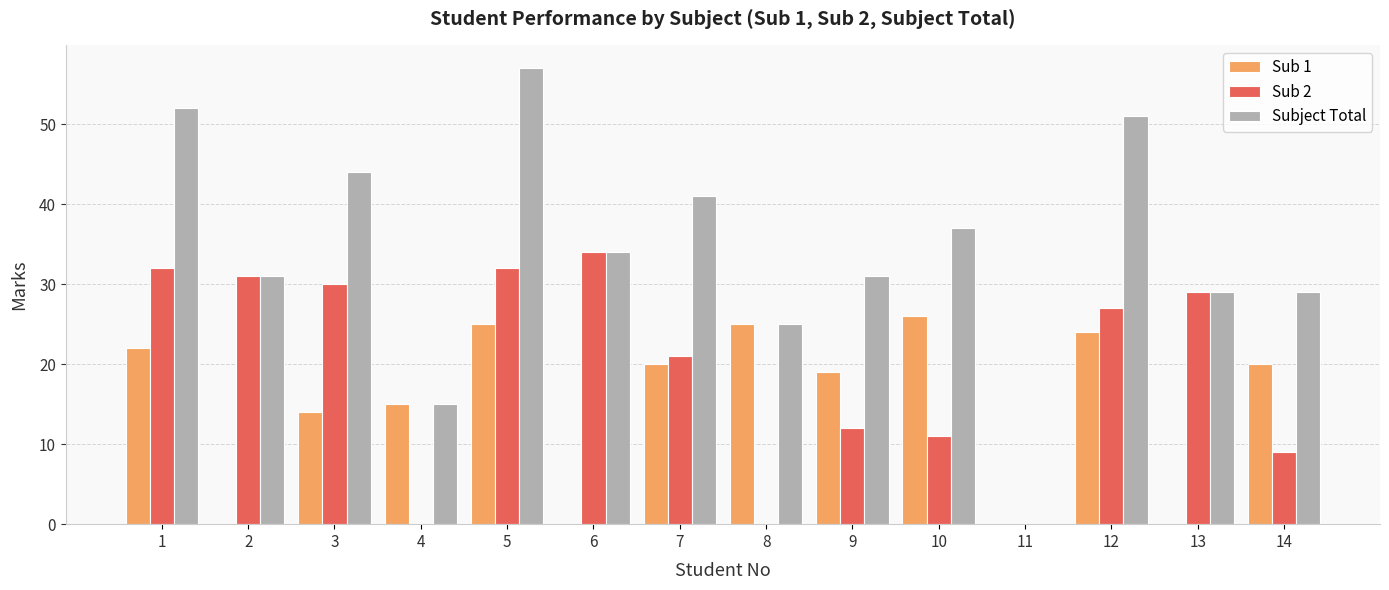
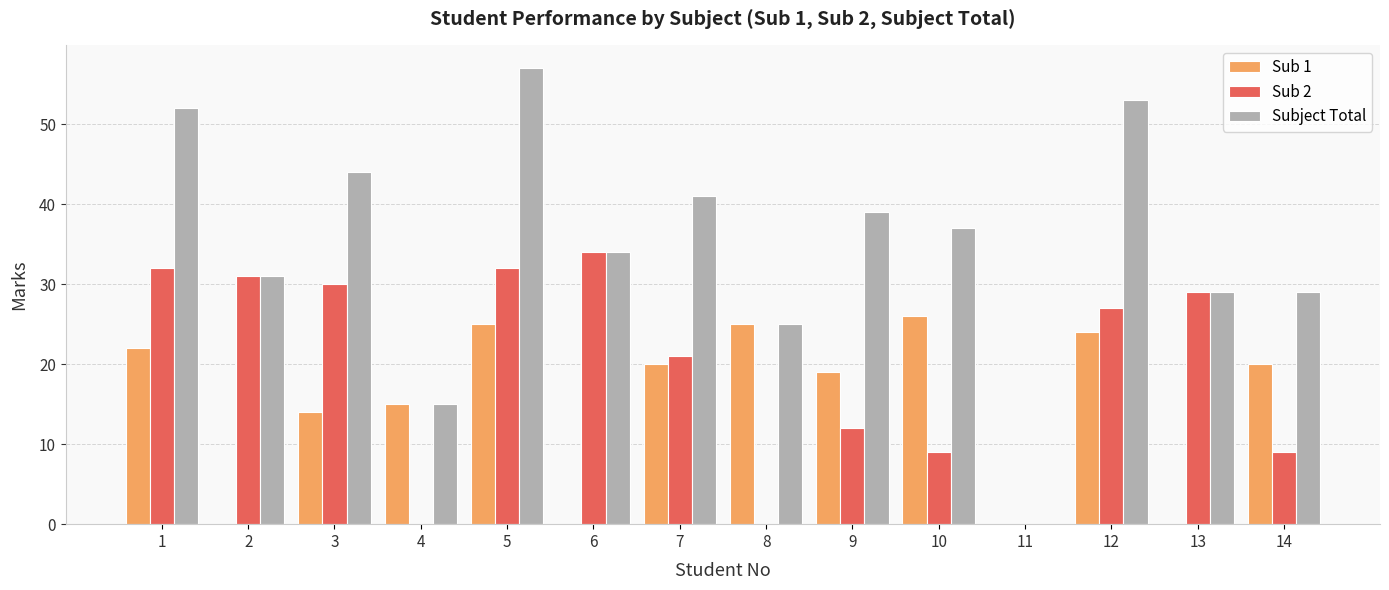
  {
    "Sub 1": {
      "1": 22,
      "2": 0,
      "3": 14,
      "4": 15,
      "5": 25,
      "6": 0,
      "7": 20,
      "8": 25,
      "9": 19,
      "10": 26,
      "11": 0,
      "12": 24,
      "13": 0,
      "14": 20
    },
    "Sub 2": {
      "1": 32,
      "2": 31,
      "3": 30,
      "4": 0,
      "5": 32,
      "6": 34,
      "7": 21,
      "8": 0,
      "9": 12,
-     "10": 11,
+     "10": 9,
      "11": 0,
      "12": 27,
      "13": 29,
      "14": 9
    },
    "Subject Total": {
      "1": 52,
      "2": 31,
      "3": 44,
      "4": 15,
      "5": 57,
      "6": 34,
      "7": 41,
      "8": 25,
-     "9": 31,
+     "9": 39,
      "10": 37,
      "11": 0,
-     "12": 51,
+     "12": 53,
      "13": 29,
      "14": 29
    }
  }
